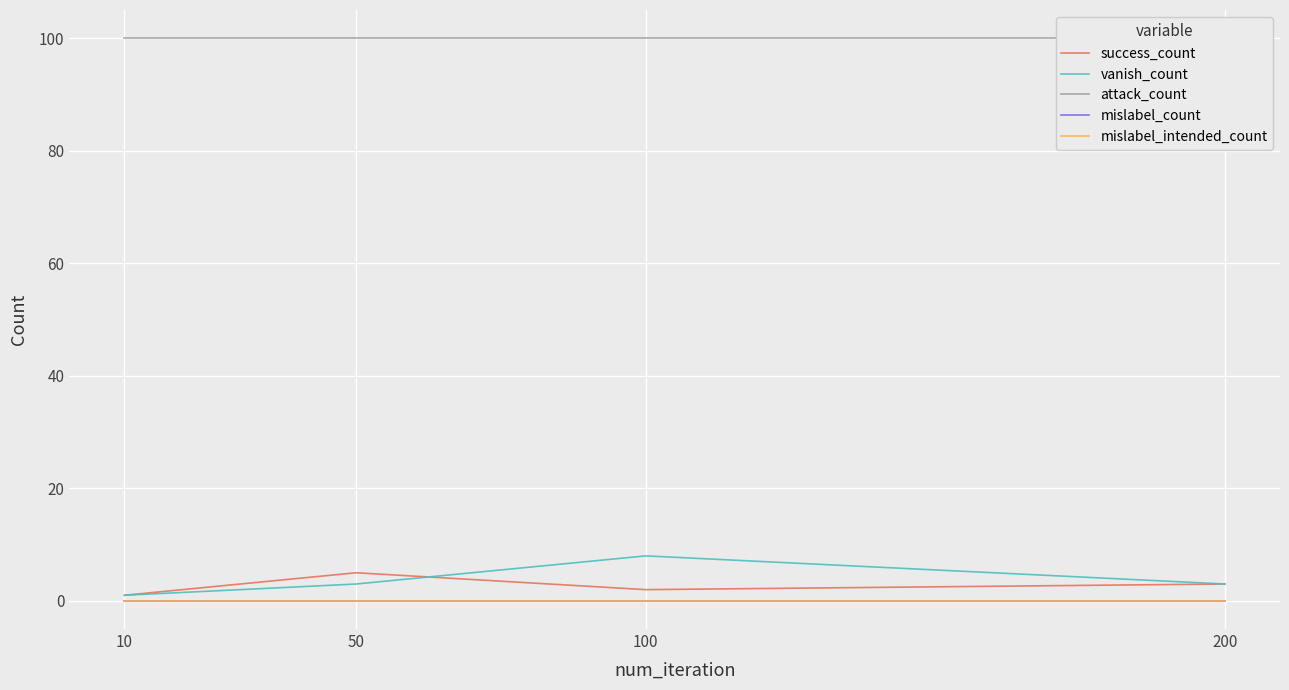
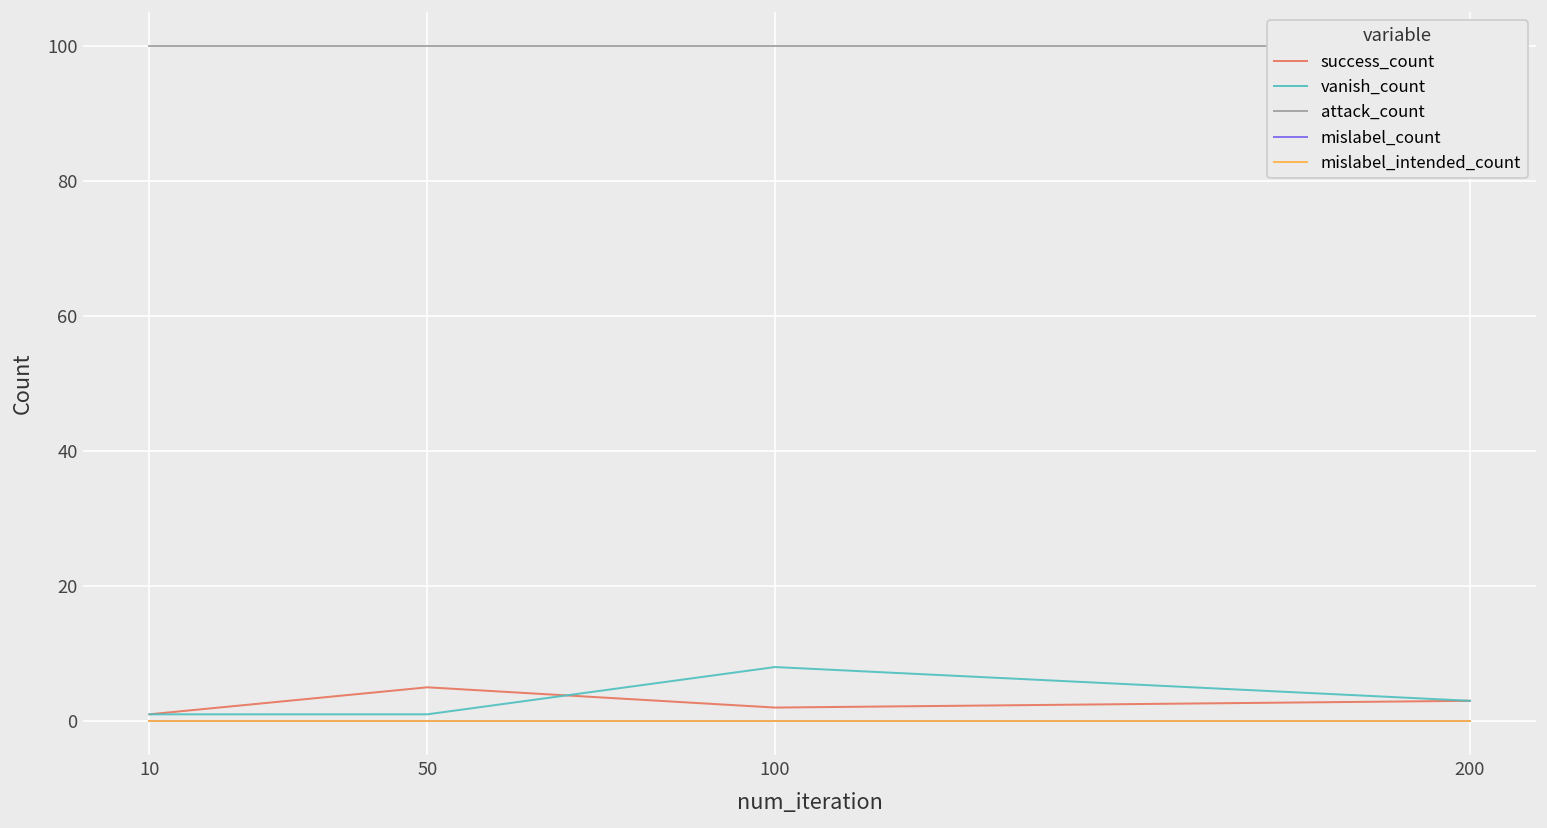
  {
    "success_count": {
      "50": 5,
      "100": 2
    },
    "vanish_count": {
-     "50": 3,
+     "50": 1,
      "100": 8
    },
    "attack_count": {
      "10": 100,
      "50": 100,
      "100": 100
    },
    "mislabel_intended_count": {
      "10": 0,
      "50": 0,
      "100": 0,
      "200": 0
    }
  }
